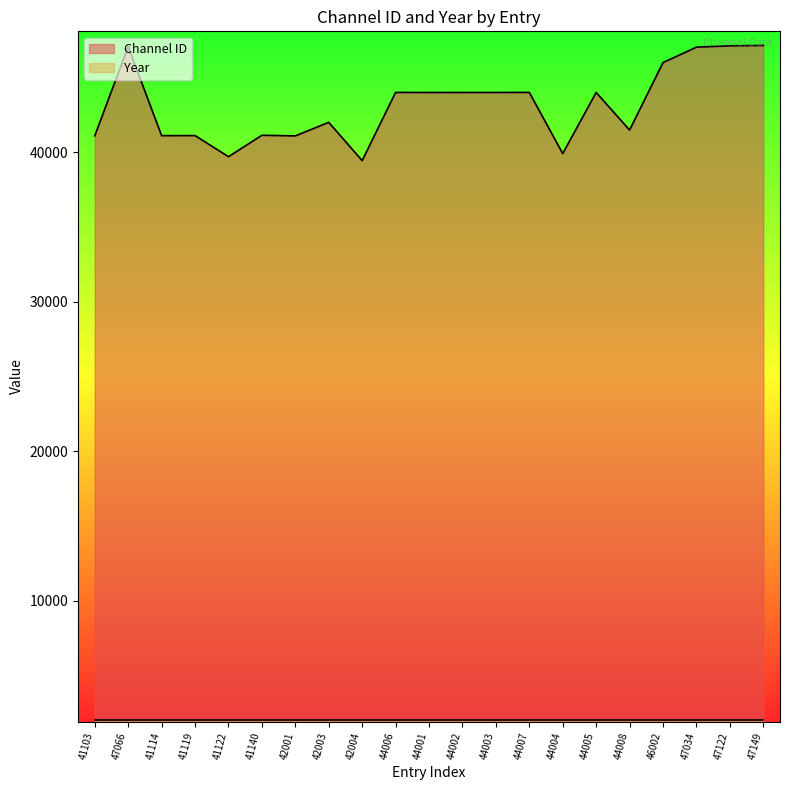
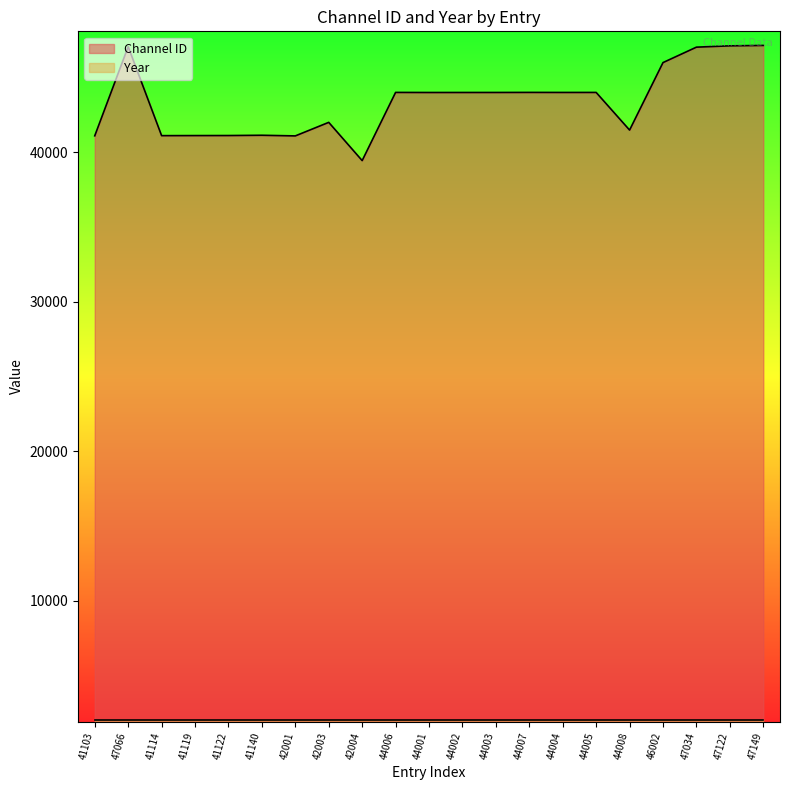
  {
    "Channel ID": {
      "41103": 41100,
      "41114": 41100,
      "41119": 41100,
-     "41122": 39700,
+     "41122": 41100,
      "41140": 41100,
      "42001": 41100,
      "42003": 42000,
      "42004": 39400,
      "44006": 44000,
      "44001": 44000,
      "44002": 44000,
      "44003": 44000,
      "44007": 44000,
-     "44004": 39900,
+     "44004": 44000,
      "44005": 44000,
      "44008": 41500,
      "46002": 46000,
      "47034": 47000,
      "47122": 47100,
      "47149": 47100
    },
    "Year": {
      "41103": 2000,
      "47066": 2000,
      "41114": 2000,
      "41119": 2000,
      "41122": 2000,
      "41140": 2000,
      "42001": 2000,
      "42003": 2000,
      "42004": 2000,
      "44006": 2000,
      "44001": 2000,
      "44002": 2000,
      "44003": 2000,
      "44007": 2000,
      "44004": 2000,
      "44005": 2000,
      "44008": 2000,
      "46002": 2000,
      "47034": 2000,
      "47122": 2000,
      "47149": 2000
    }
  }
